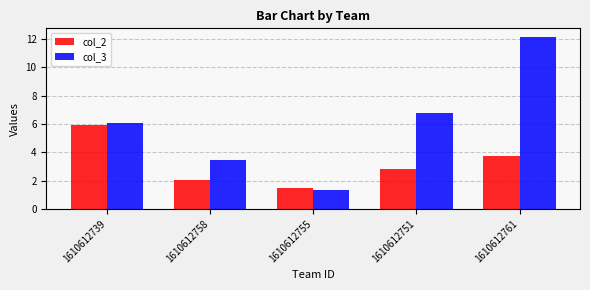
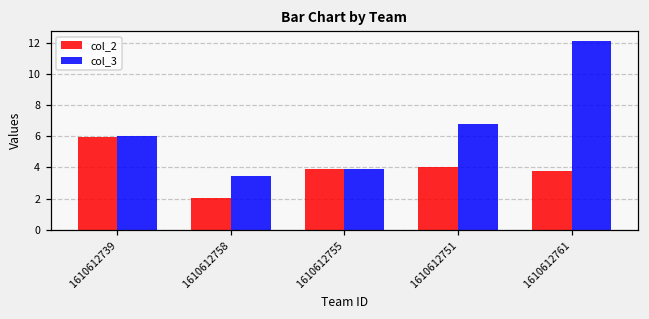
  {
    "col_2": {
      "1610612739": 6.0,
      "1610612758": 2.0,
-     "1610612755": 1.5,
-     "1610612751": 2.8,
+     "1610612755": 3.9,
+     "1610612751": 4.0,
      "1610612761": 3.8
    },
    "col_3": {
      "1610612739": 6.0,
      "1610612758": 3.5,
-     "1610612755": 1.3,
+     "1610612755": 3.9,
      "1610612751": 6.8,
      "1610612761": 12.1
    }
  }
